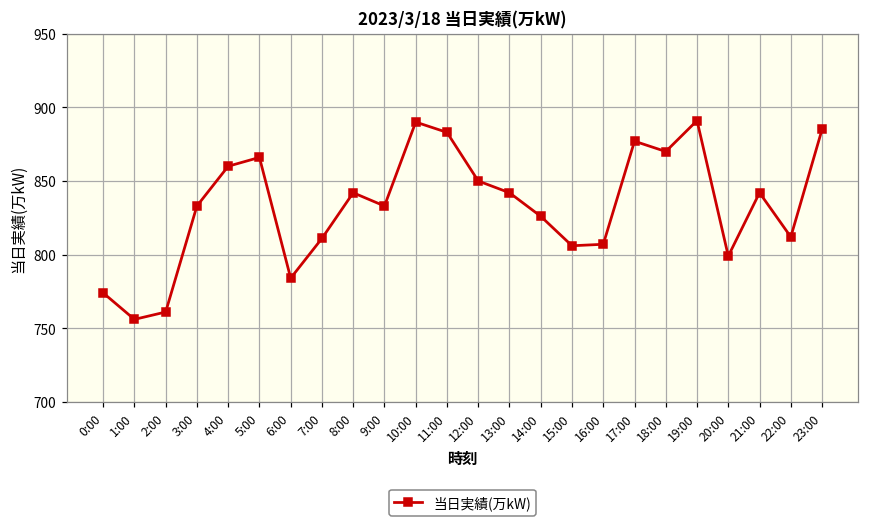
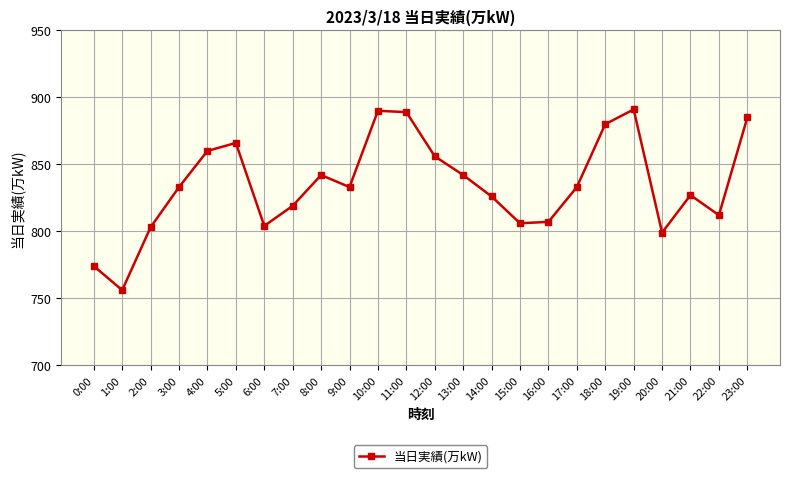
  {
    "0:00": 774,
    "1:00": 756,
-   "2:00": 761,
+   "2:00": 803,
    "3:00": 833,
    "4:00": 860,
    "5:00": 866,
-   "6:00": 784,
-   "7:00": 811,
+   "6:00": 804,
+   "7:00": 819,
    "8:00": 842,
    "9:00": 833,
    "10:00": 890,
-   "11:00": 883,
-   "12:00": 850,
+   "11:00": 889,
+   "12:00": 856,
    "13:00": 842,
    "14:00": 826,
    "15:00": 806,
    "16:00": 807,
-   "17:00": 877,
-   "18:00": 870,
+   "17:00": 833,
+   "18:00": 880,
    "19:00": 891,
    "20:00": 799,
-   "21:00": 842,
+   "21:00": 827,
    "22:00": 812,
    "23:00": 885
  }
